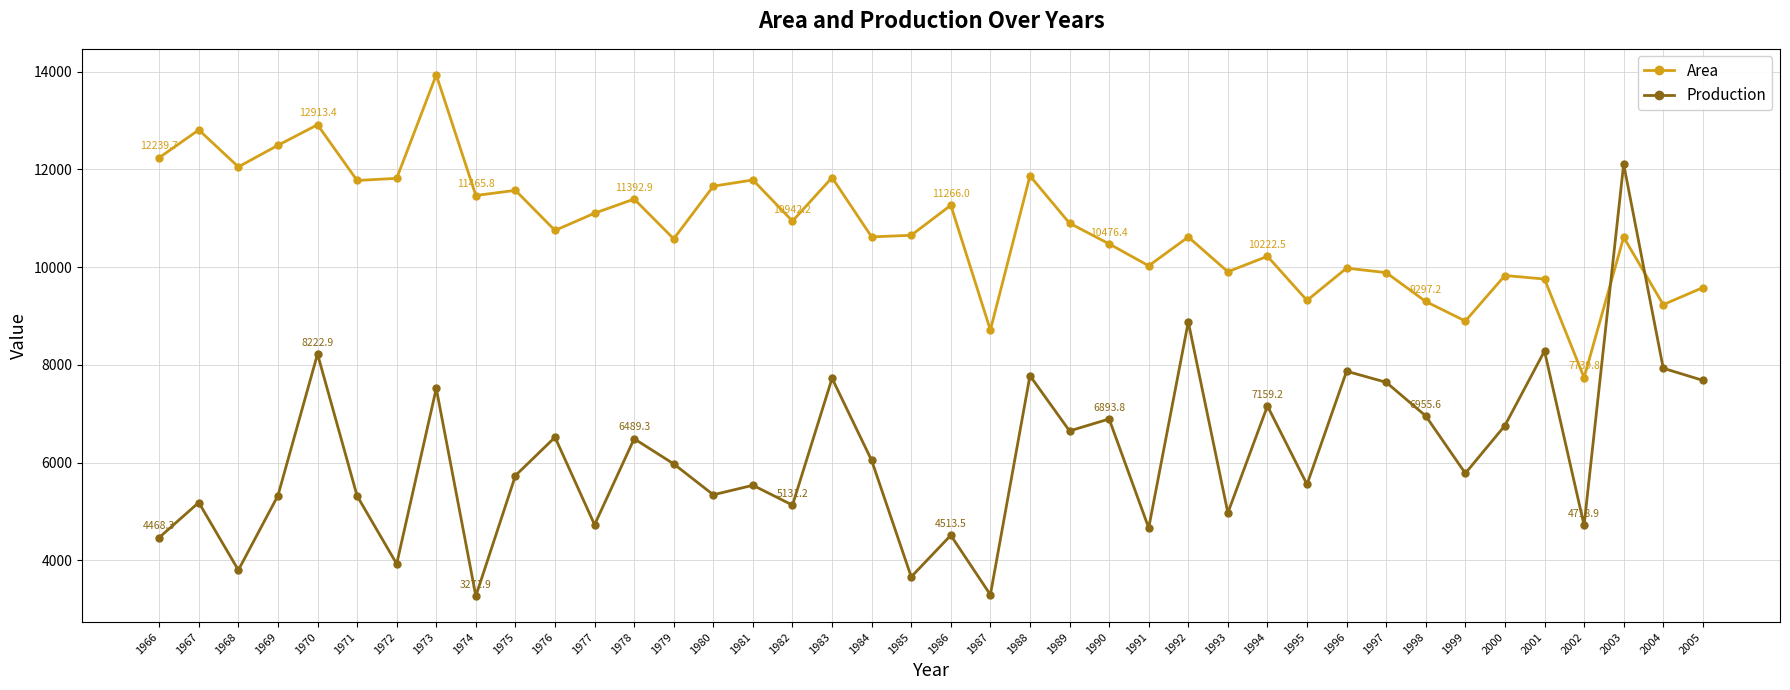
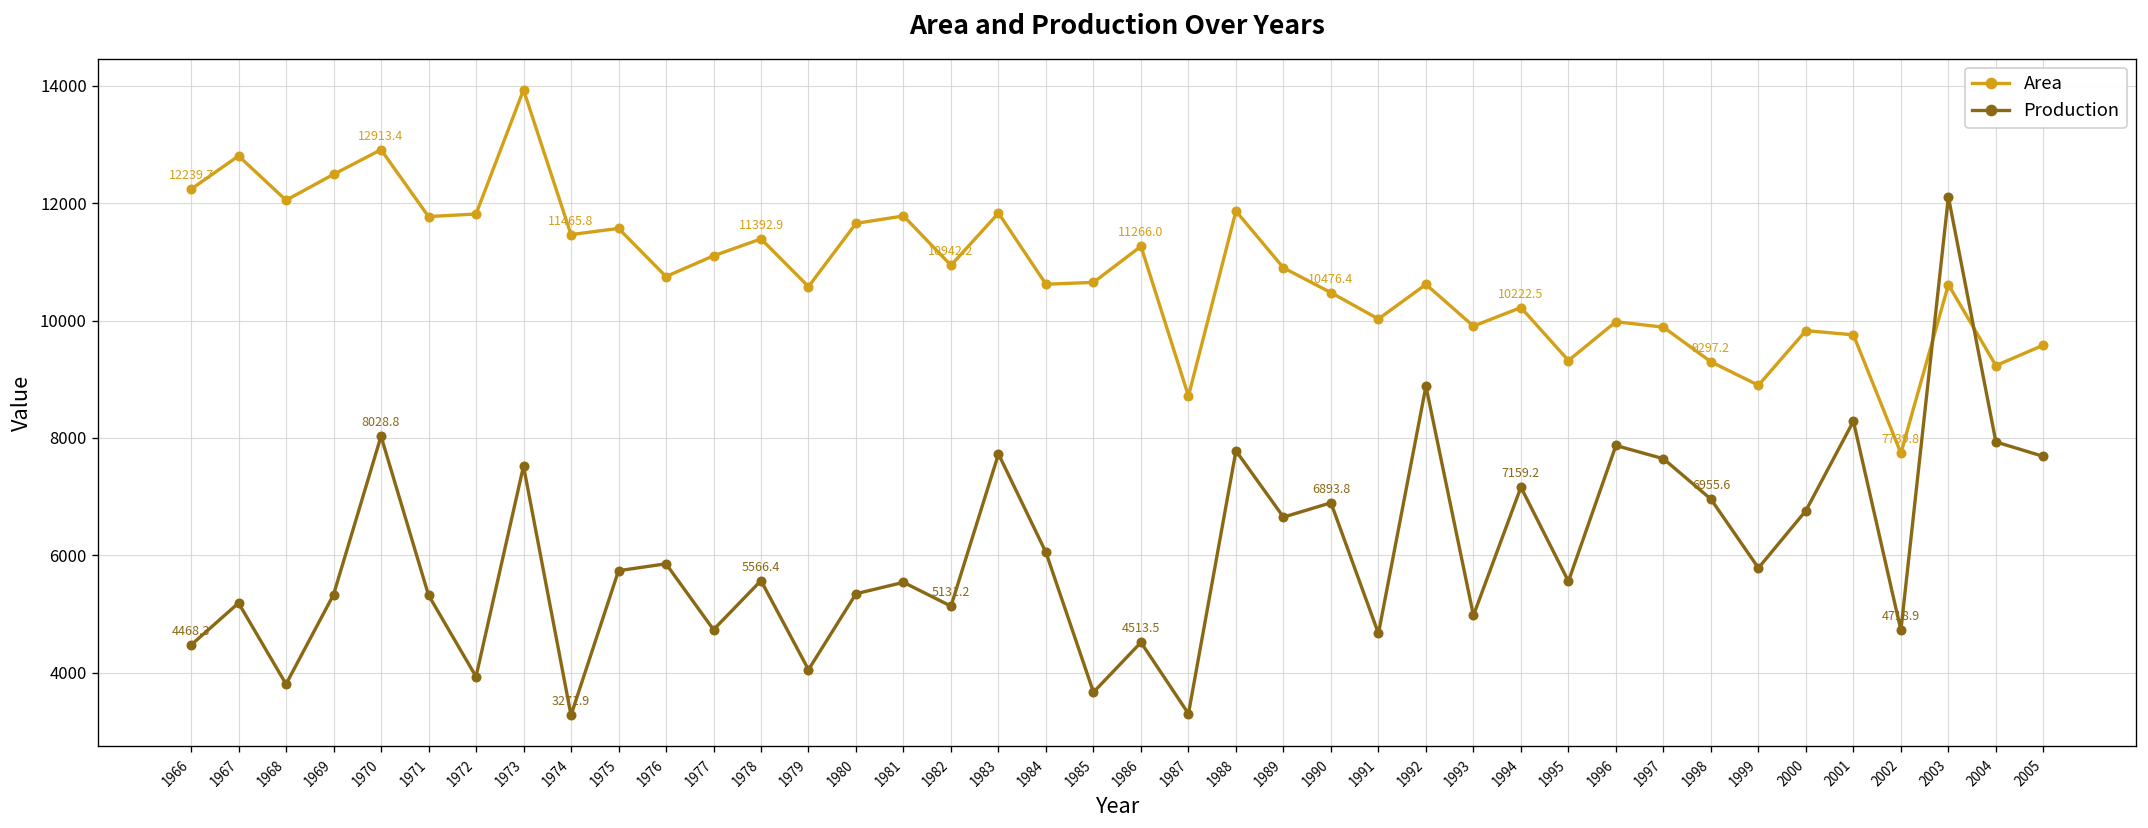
  {
    "Area": {
      "1966": 12239.7,
      "1970": 12913.4,
      "1974": 11465.8,
      "1978": 11392.9,
      "1982": 10942.2,
      "1986": 11266.0,
      "1990": 10476.4,
      "1994": 10222.5,
      "1998": 9297.2,
      "2002": 7739.8
    },
    "Production": {
      "1966": 4468.3,
-     "1970": 8222.9,
+     "1970": 8028.8,
      "1974": 3271.9,
-     "1976": 6500,
-     "1978": 6489.3,
-     "1979": 6000,
+     "1976": 5900,
+     "1978": 5566.4,
+     "1979": 4000,
      "1982": 5131.2,
      "1986": 4513.5,
      "1990": 6893.8,
      "1994": 7159.2,
      "1998": 6955.6,
      "2002": 4718.9
    }
  }
